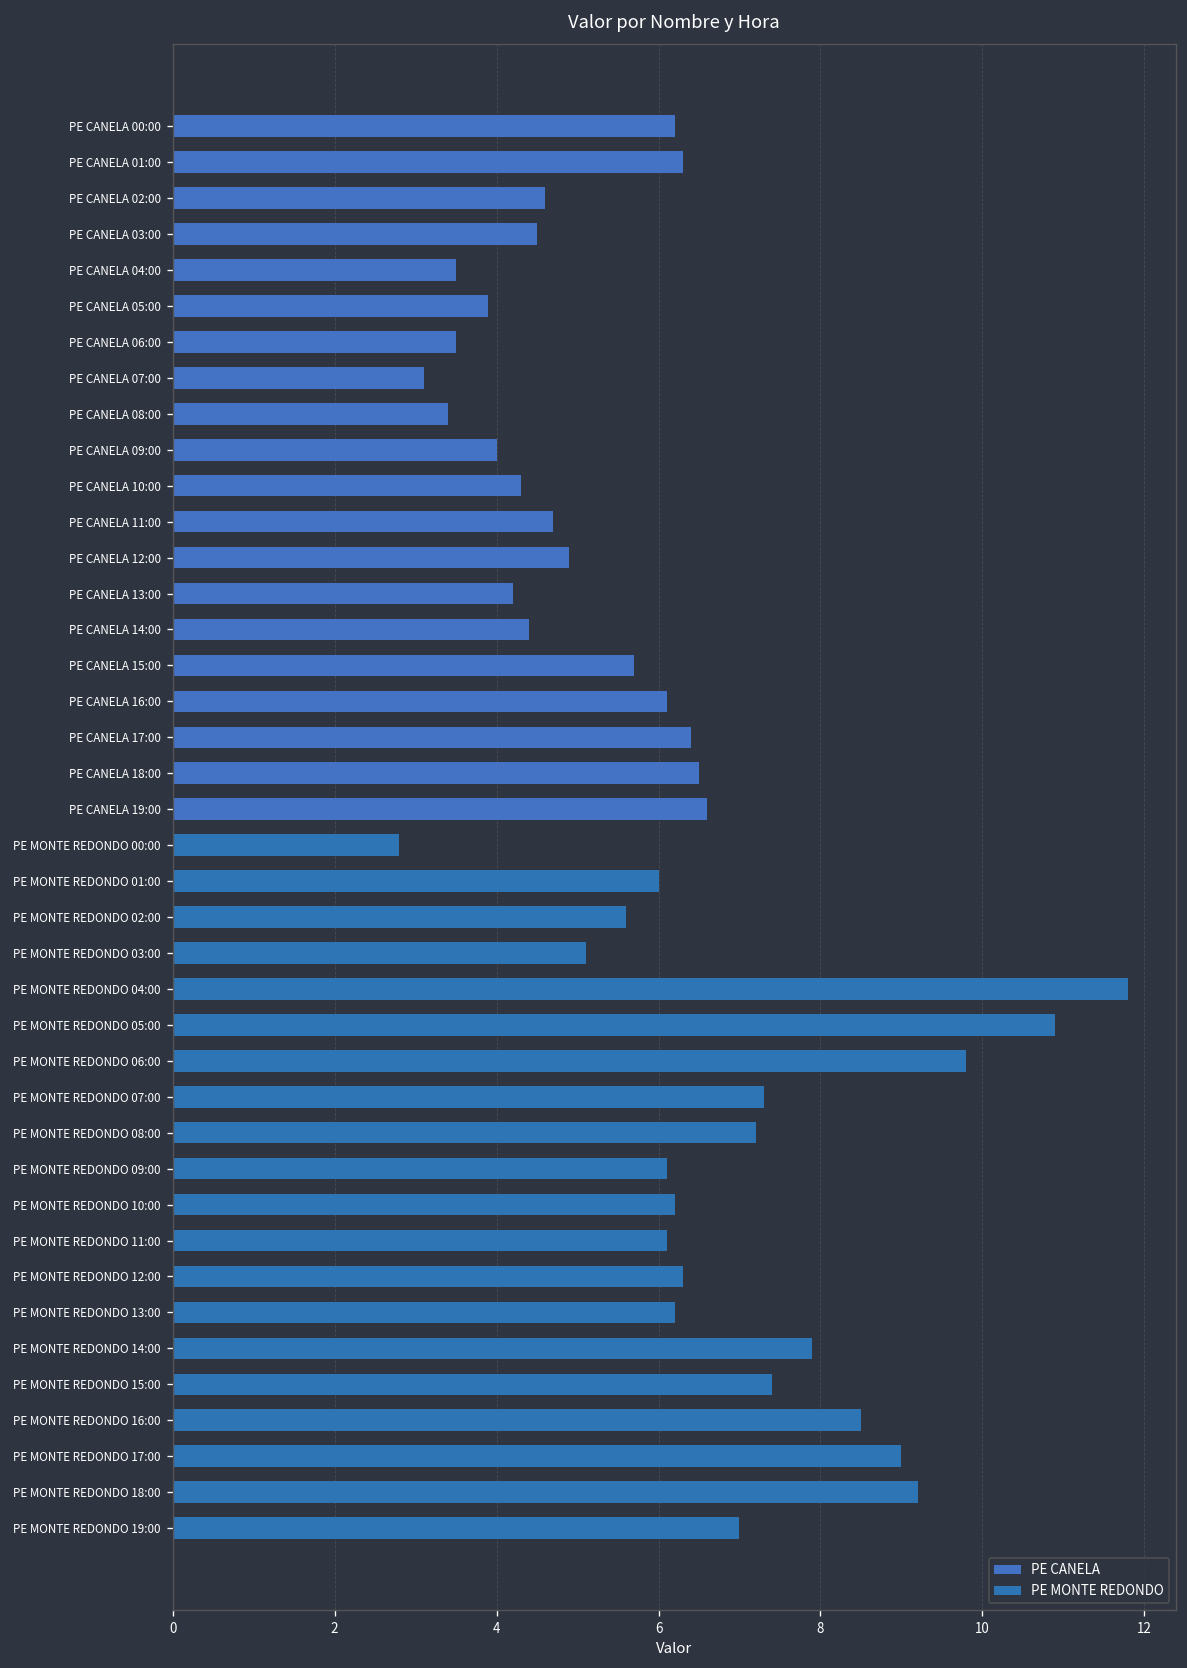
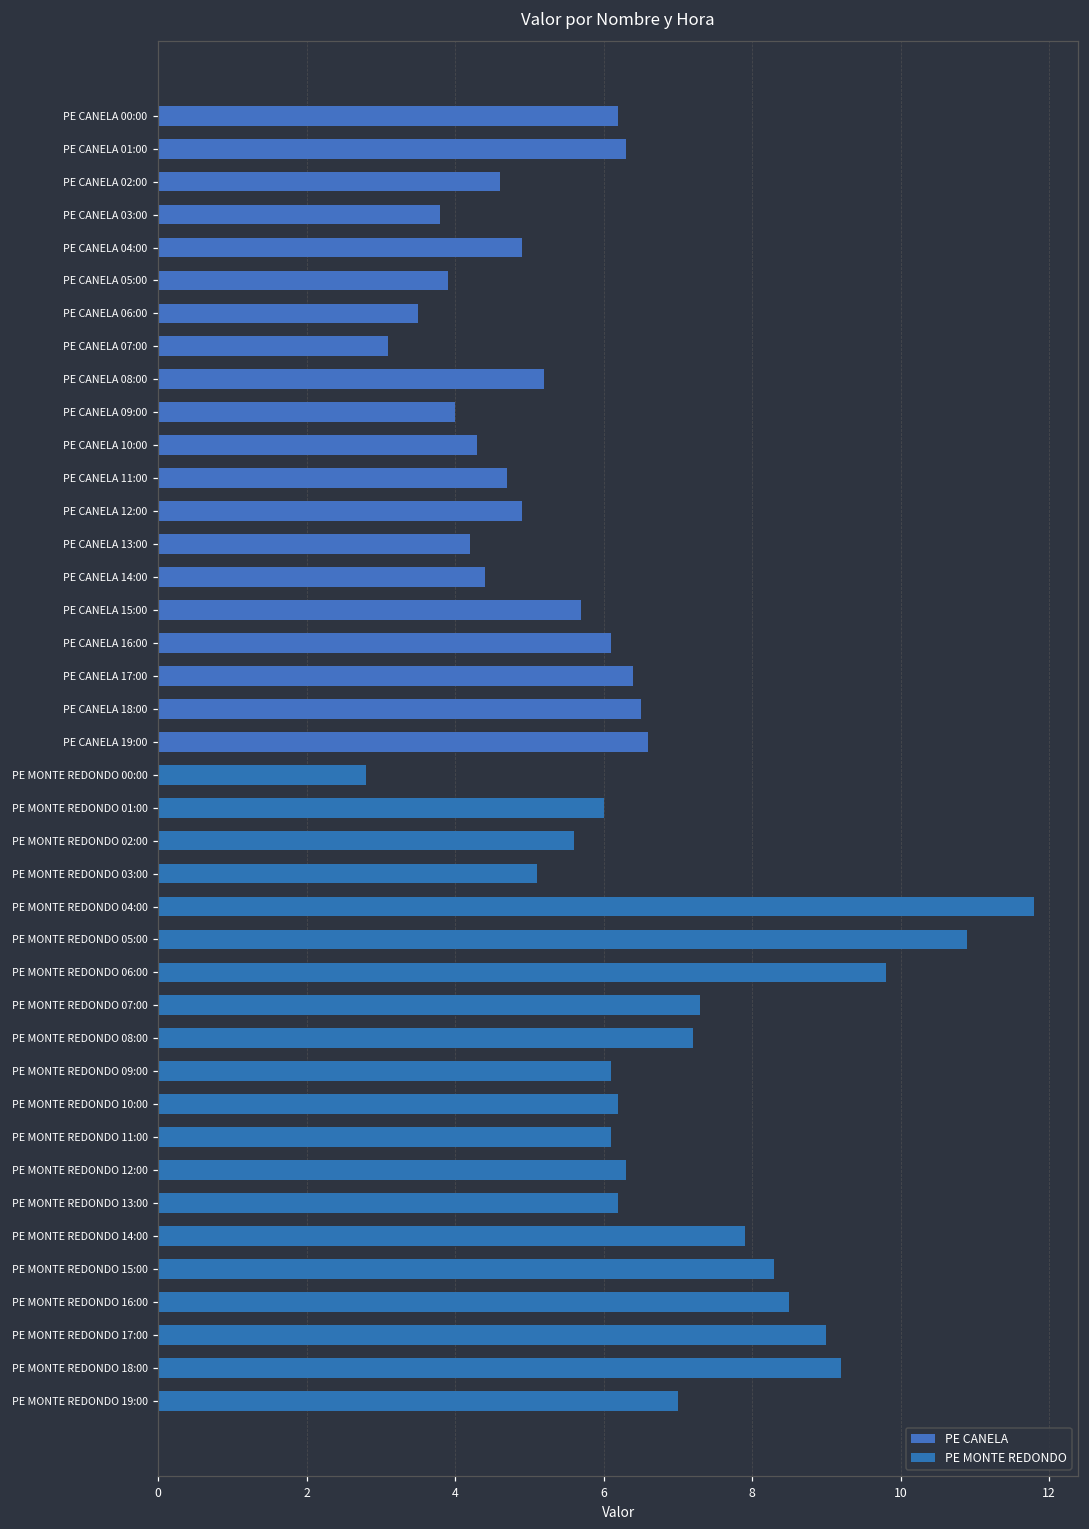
  {
    "PE CANELA 00:00": 6.2,
    "PE CANELA 01:00": 6.3,
    "PE CANELA 02:00": 4.6,
-   "PE CANELA 03:00": 4.5,
-   "PE CANELA 04:00": 3.5,
+   "PE CANELA 03:00": 3.8,
+   "PE CANELA 04:00": 4.9,
    "PE CANELA 05:00": 3.9,
    "PE CANELA 06:00": 3.5,
    "PE CANELA 07:00": 3.1,
-   "PE CANELA 08:00": 3.4,
+   "PE CANELA 08:00": 5.2,
    "PE CANELA 09:00": 4.0,
    "PE CANELA 10:00": 4.3,
    "PE CANELA 11:00": 4.7,
    "PE CANELA 12:00": 4.9,
    "PE CANELA 13:00": 4.2,
    "PE CANELA 14:00": 4.4,
    "PE CANELA 15:00": 5.7,
    "PE CANELA 16:00": 6.1,
    "PE CANELA 17:00": 6.4,
    "PE CANELA 18:00": 6.5,
    "PE CANELA 19:00": 6.6,
    "PE MONTE REDONDO 00:00": 2.8,
    "PE MONTE REDONDO 01:00": 6.0,
    "PE MONTE REDONDO 02:00": 5.6,
    "PE MONTE REDONDO 03:00": 5.1,
    "PE MONTE REDONDO 04:00": 11.8,
    "PE MONTE REDONDO 05:00": 10.9,
    "PE MONTE REDONDO 06:00": 9.8,
    "PE MONTE REDONDO 07:00": 7.3,
    "PE MONTE REDONDO 08:00": 7.2,
    "PE MONTE REDONDO 09:00": 6.1,
    "PE MONTE REDONDO 10:00": 6.2,
    "PE MONTE REDONDO 11:00": 6.1,
    "PE MONTE REDONDO 12:00": 6.3,
    "PE MONTE REDONDO 13:00": 6.2,
    "PE MONTE REDONDO 14:00": 7.9,
-   "PE MONTE REDONDO 15:00": 7.4,
+   "PE MONTE REDONDO 15:00": 8.3,
    "PE MONTE REDONDO 16:00": 8.5,
    "PE MONTE REDONDO 17:00": 9.0,
    "PE MONTE REDONDO 18:00": 9.2,
    "PE MONTE REDONDO 19:00": 7.0
  }
